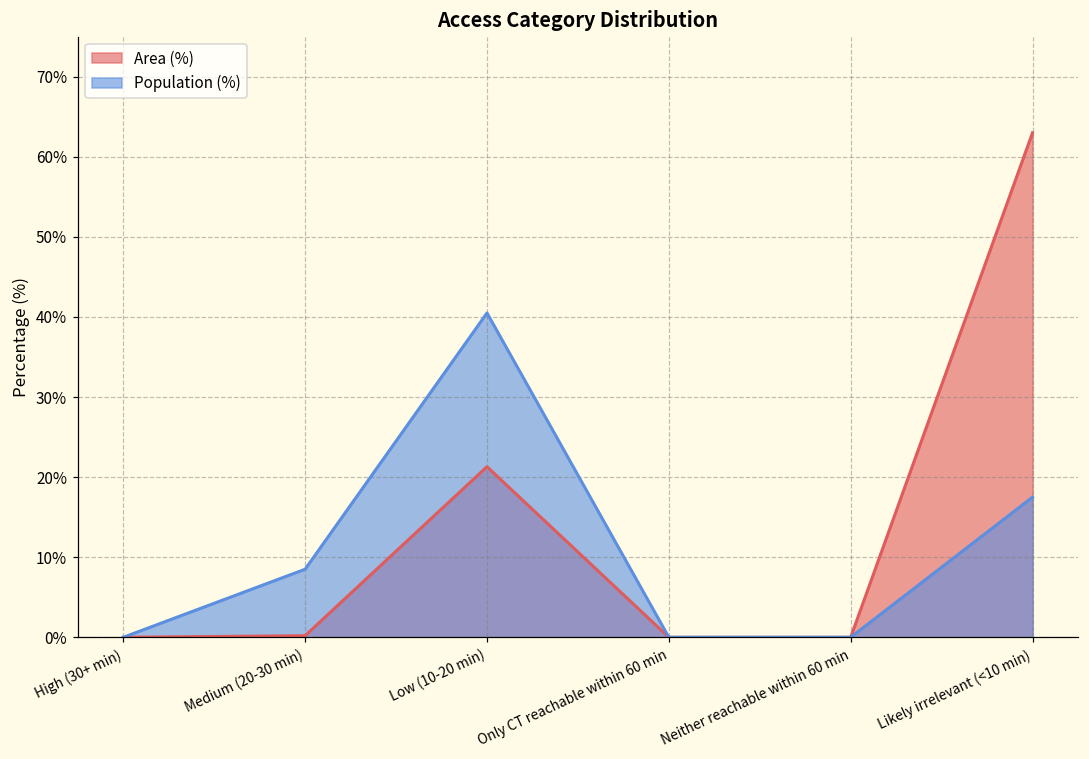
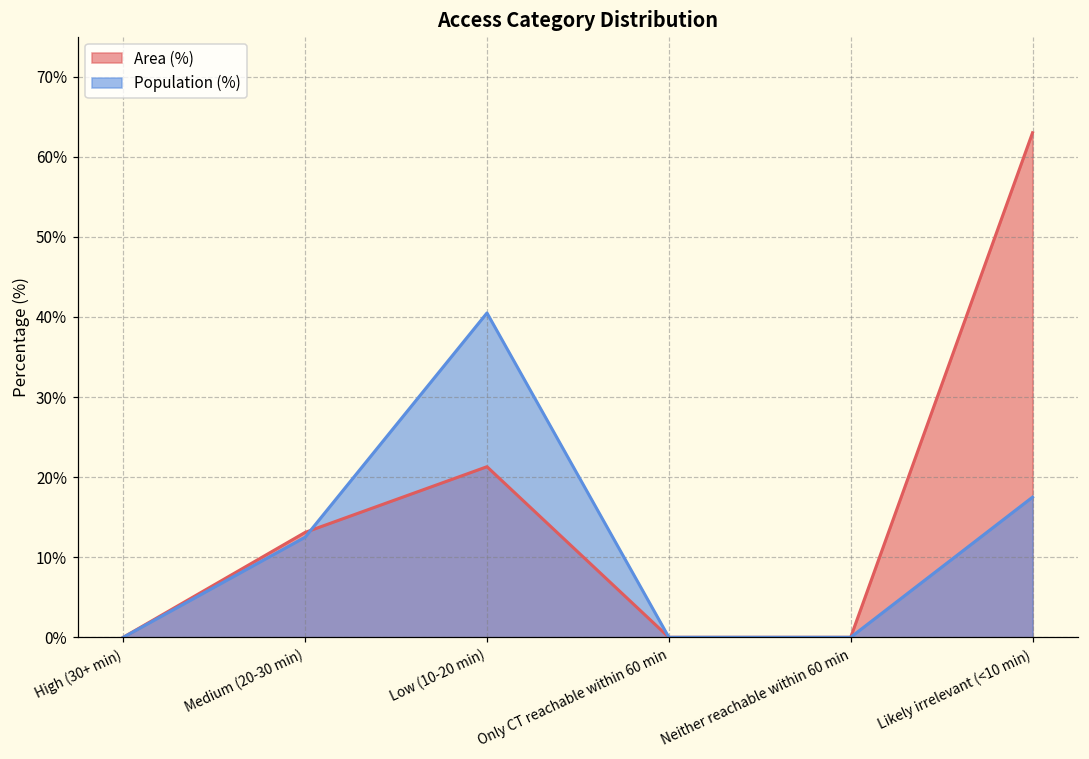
  {
    "Area (%)": {
-     "Medium (20-30 min)": "0%",
+     "Medium (20-30 min)": "13%",
      "Low (10-20 min)": "21%",
      "Likely irrelevant (<10 min)": "63%"
    },
    "Population (%)": {
-     "Medium (20-30 min)": "9%",
+     "Medium (20-30 min)": "13%",
      "Low (10-20 min)": "41%",
      "Likely irrelevant (<10 min)": "18%"
    }
  }
